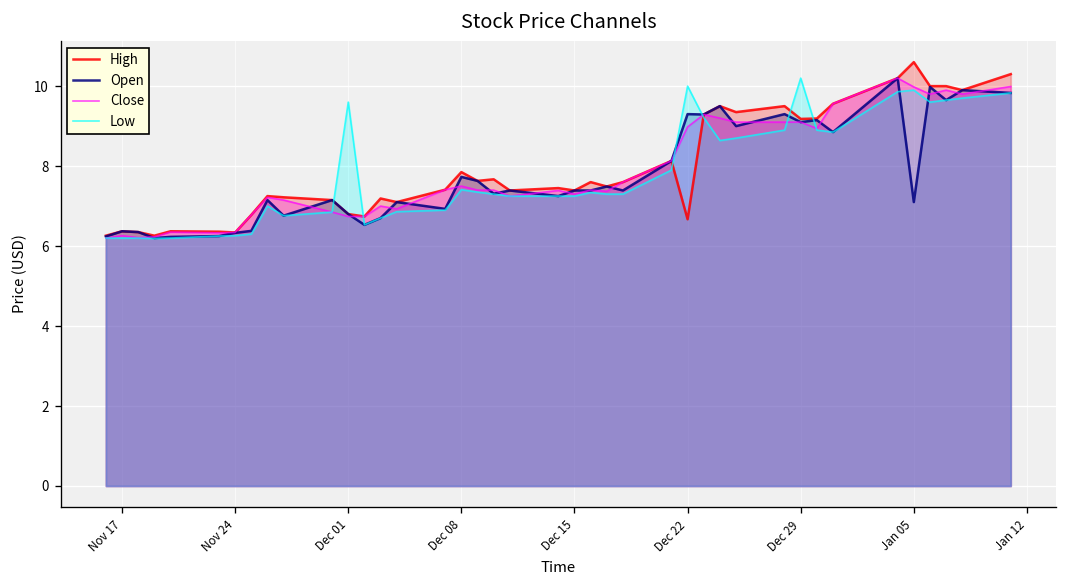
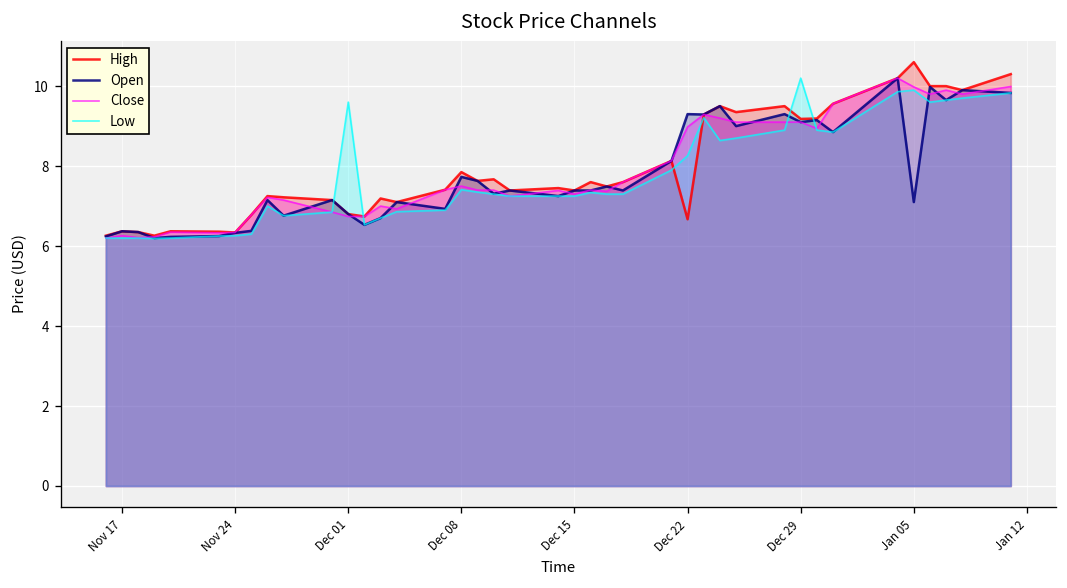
  {
    "High": {
      "Dec 08": 7.9,
      "Dec 22": 6.7,
      "Dec 29": 9.2,
      "Jan 05": 10.6
    },
    "Open": {
      "Dec 08": 7.7,
      "Dec 22": 9.3,
      "Jan 05": 7.1
    },
    "Close": {
      "Dec 08": 7.5,
      "Dec 22": 9.0,
      "Jan 05": 10.0
    },
    "Low": {
      "Dec 01": 9.6,
      "Dec 08": 7.4,
-     "Dec 22": 10.0,
+     "Dec 22": 8.3,
      "Dec 29": 10.2,
      "Jan 05": 9.9
    }
  }
